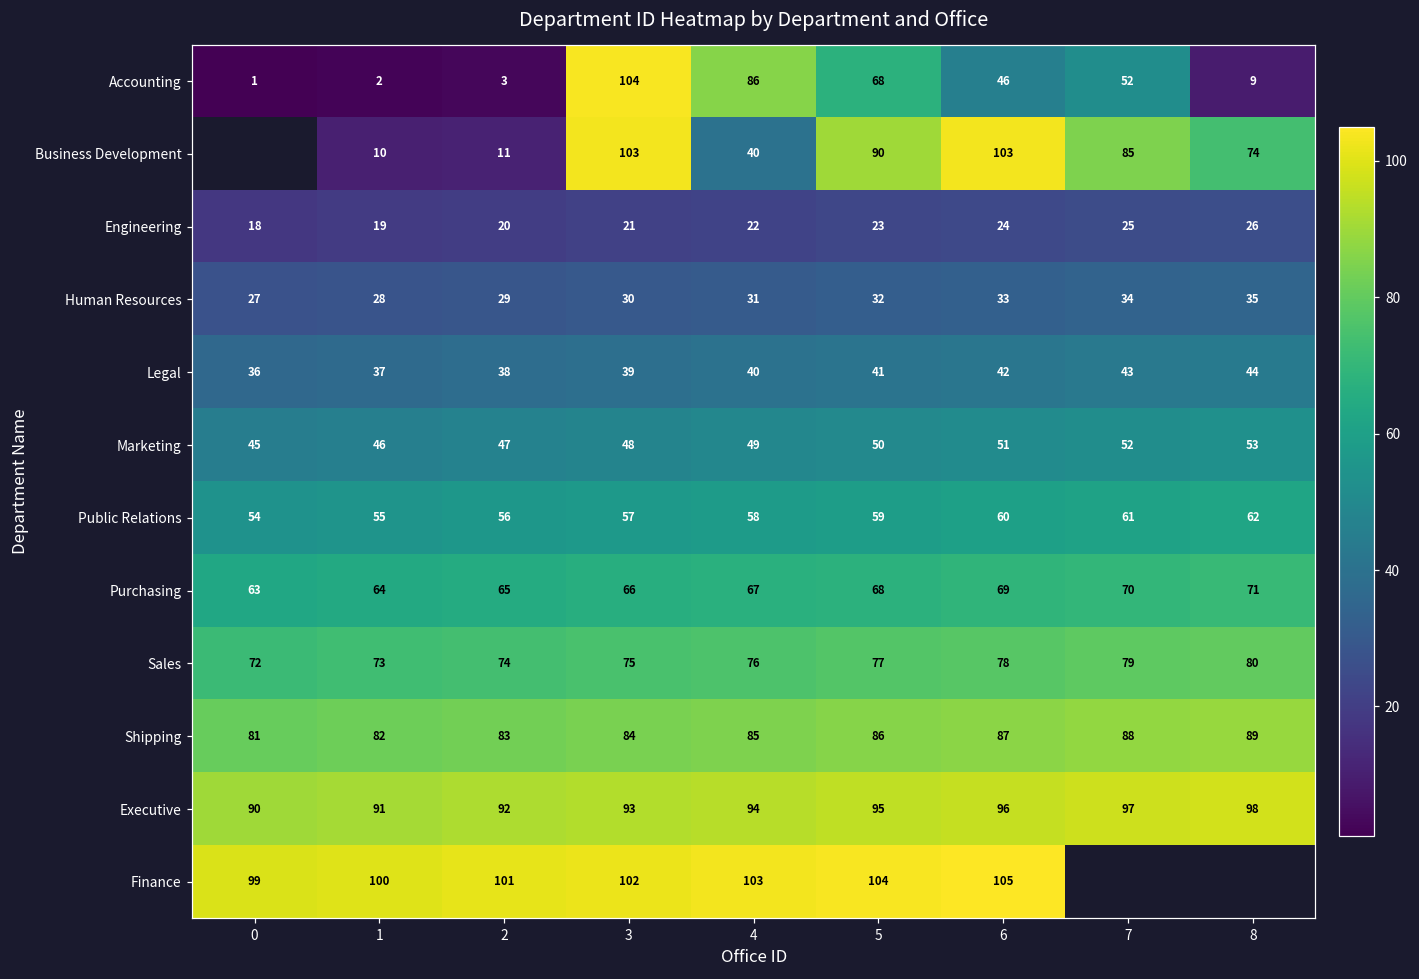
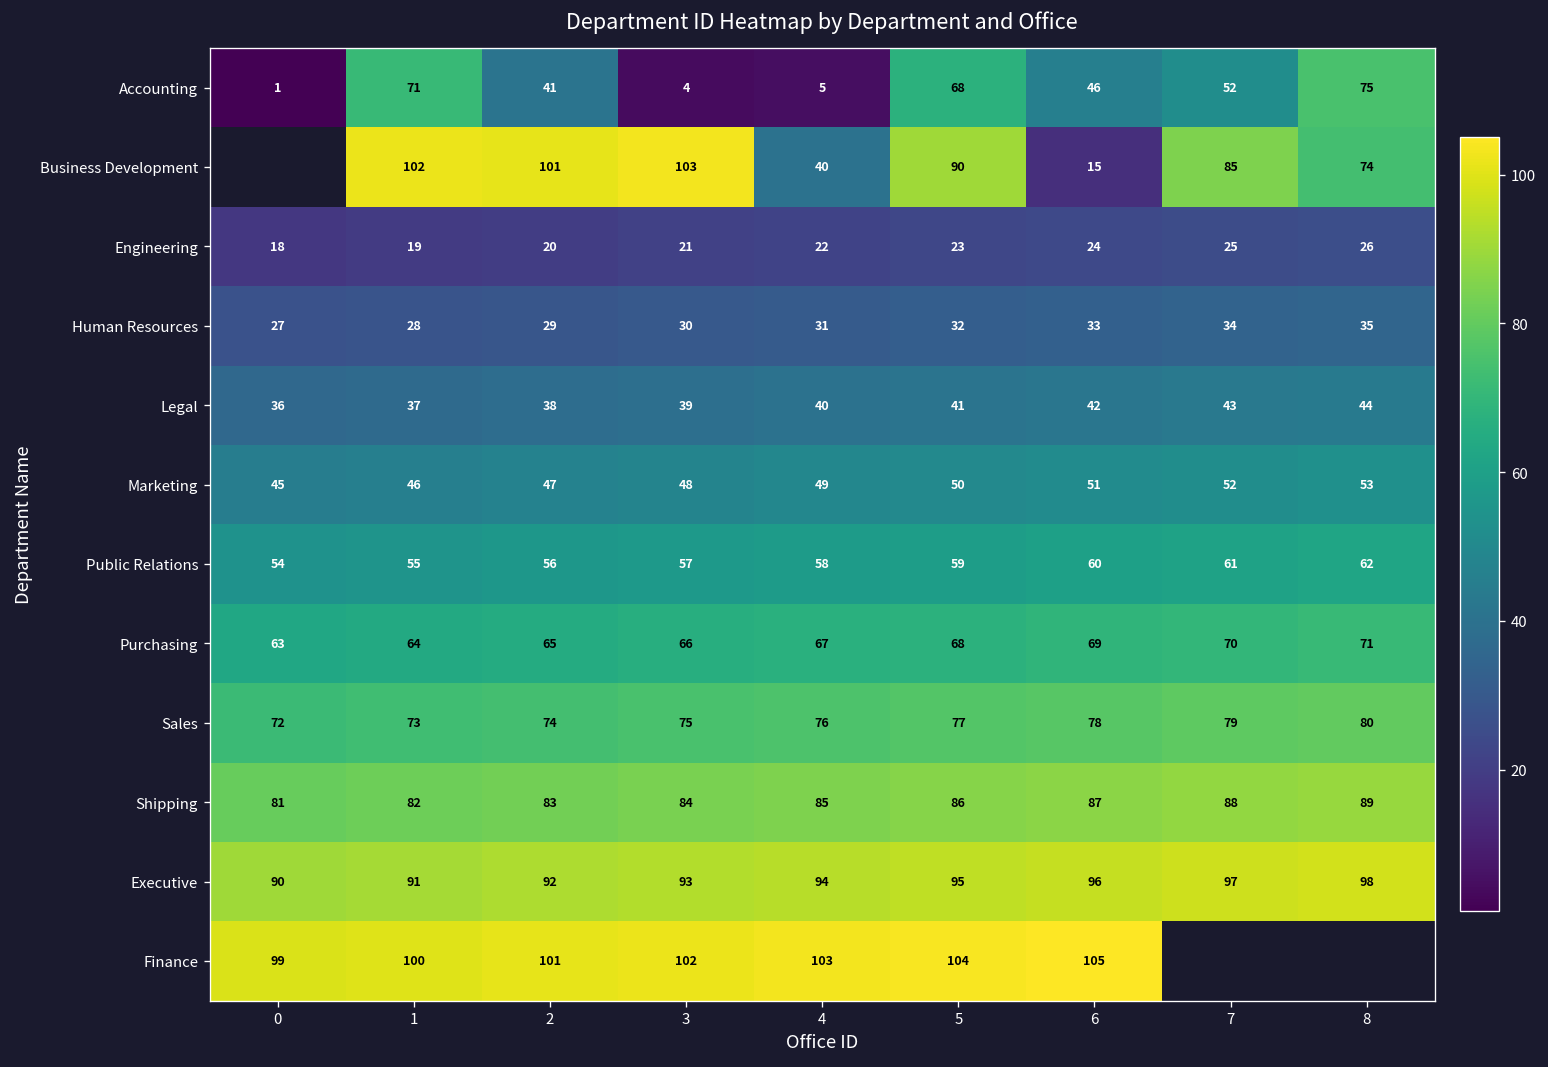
  {
    "Accounting": {
      "0": 1,
-     "1": 2,
-     "2": 3,
-     "3": 104,
-     "4": 86,
+     "1": 71,
+     "2": 41,
+     "3": 4,
+     "4": 5,
      "5": 68,
      "6": 46,
      "7": 52,
-     "8": 9
+     "8": 75
    },
    "Business Development": {
-     "1": 10,
-     "2": 11,
+     "1": 102,
+     "2": 101,
      "3": 103,
      "4": 40,
      "5": 90,
-     "6": 103,
+     "6": 15,
      "7": 85,
      "8": 74
    },
    "Engineering": {
      "0": 18,
      "1": 19,
      "2": 20,
      "3": 21,
      "4": 22,
      "5": 23,
      "6": 24,
      "7": 25,
      "8": 26
    },
    "Human Resources": {
      "0": 27,
      "1": 28,
      "2": 29,
      "3": 30,
      "4": 31,
      "5": 32,
      "6": 33,
      "7": 34,
      "8": 35
    },
    "Legal": {
      "0": 36,
      "1": 37,
      "2": 38,
      "3": 39,
      "4": 40,
      "5": 41,
      "6": 42,
      "7": 43,
      "8": 44
    },
    "Marketing": {
      "0": 45,
      "1": 46,
      "2": 47,
      "3": 48,
      "4": 49,
      "5": 50,
      "6": 51,
      "7": 52,
      "8": 53
    },
    "Public Relations": {
      "0": 54,
      "1": 55,
      "2": 56,
      "3": 57,
      "4": 58,
      "5": 59,
      "6": 60,
      "7": 61,
      "8": 62
    },
    "Purchasing": {
      "0": 63,
      "1": 64,
      "2": 65,
      "3": 66,
      "4": 67,
      "5": 68,
      "6": 69,
      "7": 70,
      "8": 71
    },
    "Sales": {
      "0": 72,
      "1": 73,
      "2": 74,
      "3": 75,
      "4": 76,
      "5": 77,
      "6": 78,
      "7": 79,
      "8": 80
    },
    "Shipping": {
      "0": 81,
      "1": 82,
      "2": 83,
      "3": 84,
      "4": 85,
      "5": 86,
      "6": 87,
      "7": 88,
      "8": 89
    },
    "Executive": {
      "0": 90,
      "1": 91,
      "2": 92,
      "3": 93,
      "4": 94,
      "5": 95,
      "6": 96,
      "7": 97,
      "8": 98
    },
    "Finance": {
      "0": 99,
      "1": 100,
      "2": 101,
      "3": 102,
      "4": 103,
      "5": 104,
      "6": 105
    }
  }
